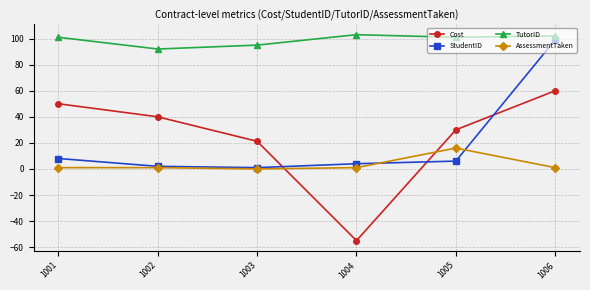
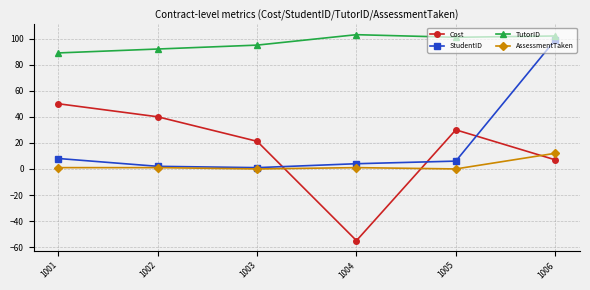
  {
    "Cost": {
      "1001": 50,
      "1002": 40,
      "1003": 21,
      "1004": -55,
      "1005": 30,
-     "1006": 60
+     "1006": 7
    },
    "StudentID": {
      "1001": 8,
      "1004": 4,
      "1005": 6
    },
    "TutorID": {
-     "1001": 101,
+     "1001": 89,
      "1002": 92,
      "1003": 95,
      "1004": 103
    },
    "AssessmentTaken": {
      "1001": 1,
      "1004": 1,
-     "1005": 16,
-     "1006": 1
+     "1005": 0,
+     "1006": 12
    }
  }
